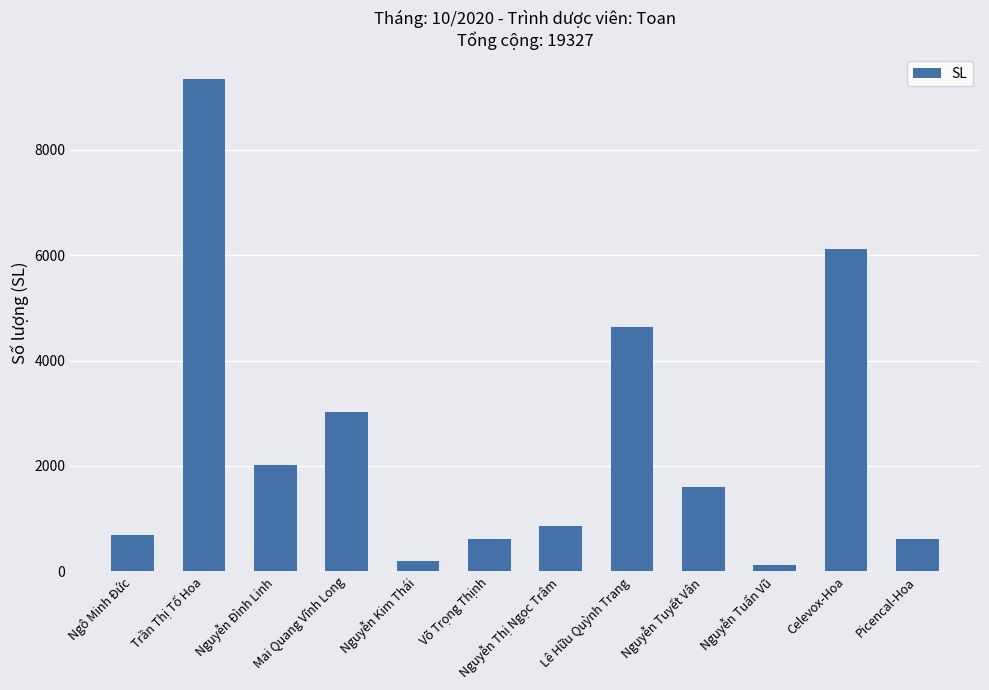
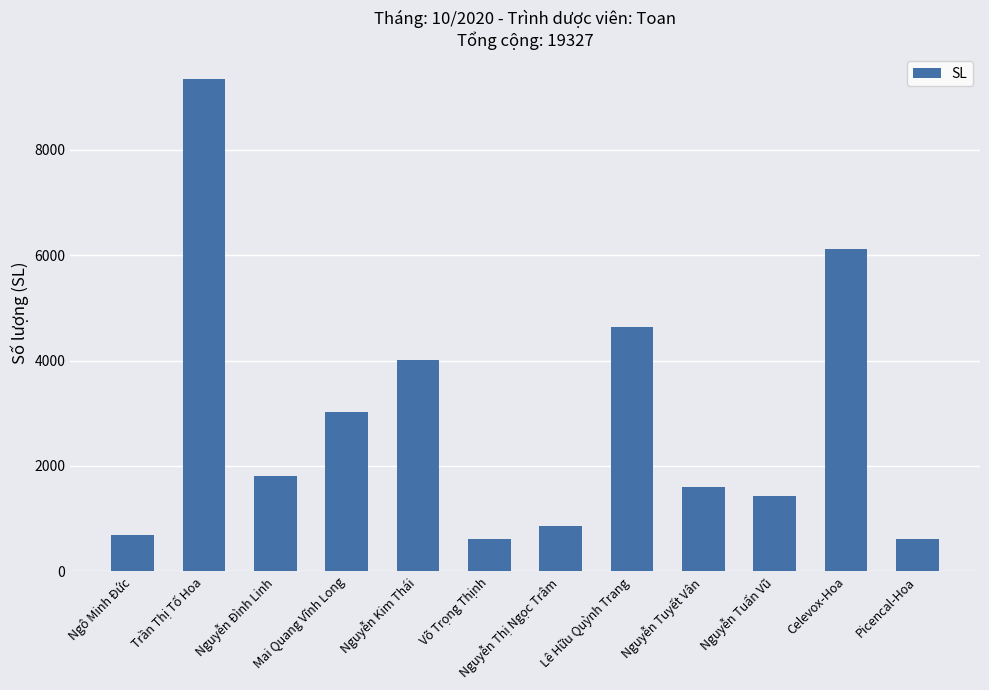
  {
    "Ngô Minh Đức": 700,
    "Trần Thị Tố Hoa": 9400,
-   "Nguyễn Đình Linh": 2000,
+   "Nguyễn Đình Linh": 1800,
    "Mai Quang Vĩnh Long": 3000,
-   "Nguyễn Kim Thái": 200,
+   "Nguyễn Kim Thái": 4000,
    "Võ Trọng Thịnh": 600,
    "Nguyễn Thị Ngọc Trâm": 900,
    "Lê Hữu Quỳnh Trang": 4600,
    "Nguyễn Tuyết Vân": 1600,
-   "Nguyễn Tuấn Vũ": 100,
+   "Nguyễn Tuấn Vũ": 1400,
    "Celevox-Hoa": 6100,
    "Picencal-Hoa": 600
  }
